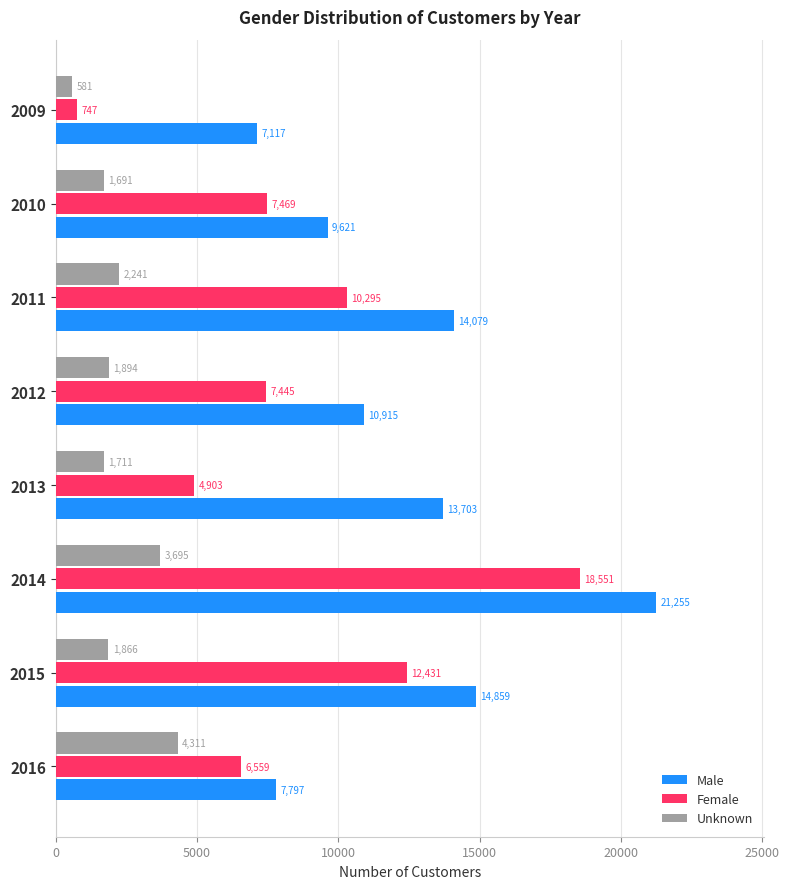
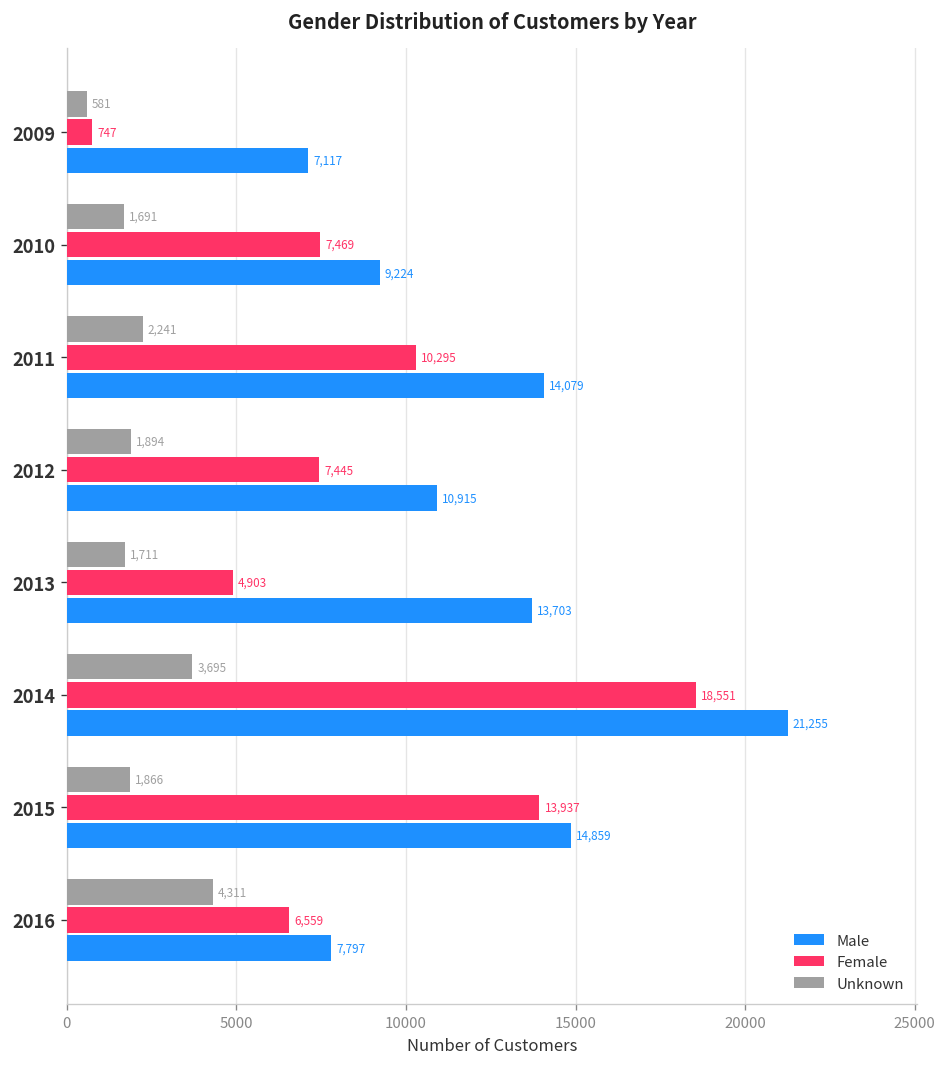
  {
    "Male": {
      "2009": "7,117",
-     "2010": "9,621",
+     "2010": "9,224",
      "2011": "14,079",
      "2012": "10,915",
      "2013": "13,703",
      "2014": "21,255",
      "2015": "14,859",
      "2016": "7,797"
    },
    "Female": {
      "2009": "747",
      "2010": "7,469",
      "2011": "10,295",
      "2012": "7,445",
      "2013": "4,903",
      "2014": "18,551",
-     "2015": "12,431",
+     "2015": "13,937",
      "2016": "6,559"
    },
    "Unknown": {
      "2009": "581",
      "2010": "1,691",
      "2011": "2,241",
      "2012": "1,894",
      "2013": "1,711",
      "2014": "3,695",
      "2015": "1,866",
      "2016": "4,311"
    }
  }
